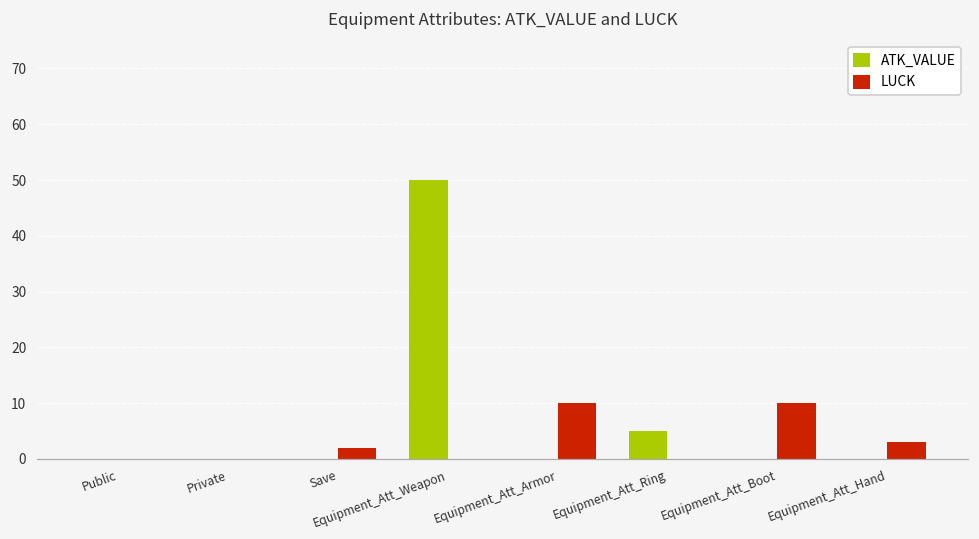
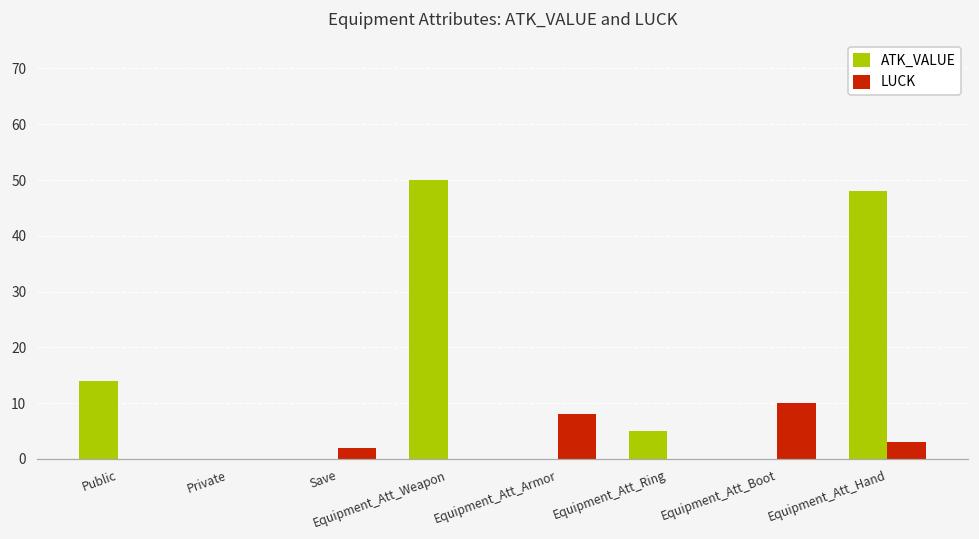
  {
    "ATK_VALUE": {
-     "Public": 0,
+     "Public": 14,
      "Private": 0,
      "Save": 0,
      "Equipment_Att_Weapon": 50,
      "Equipment_Att_Armor": 0,
      "Equipment_Att_Ring": 5,
      "Equipment_Att_Boot": 0,
-     "Equipment_Att_Hand": 0
+     "Equipment_Att_Hand": 48
    },
    "LUCK": {
      "Public": 0,
      "Private": 0,
      "Save": 2,
      "Equipment_Att_Weapon": 0,
-     "Equipment_Att_Armor": 10,
+     "Equipment_Att_Armor": 8,
      "Equipment_Att_Ring": 0,
      "Equipment_Att_Boot": 10,
      "Equipment_Att_Hand": 3
    }
  }
